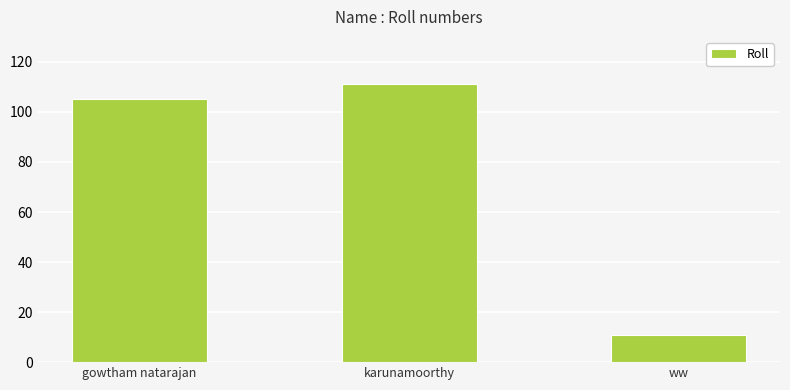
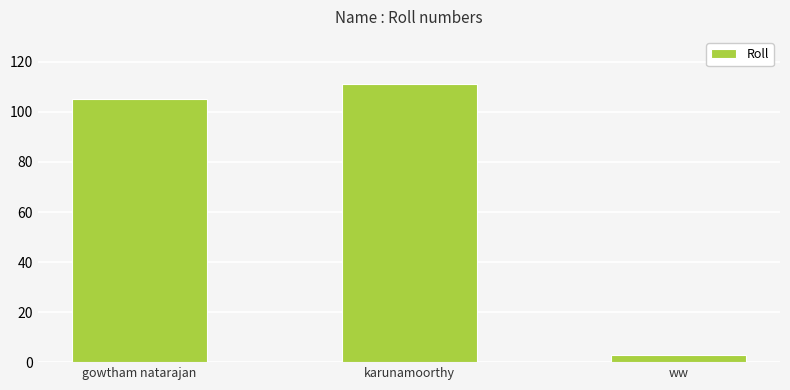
  {
    "gowtham natarajan": 105,
    "karunamoorthy": 111,
-   "ww": 11
+   "ww": 3
  }
